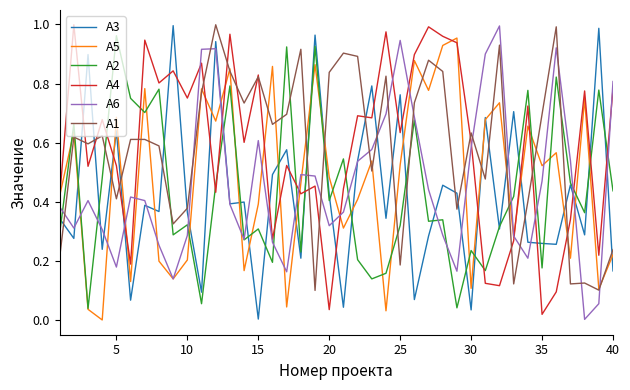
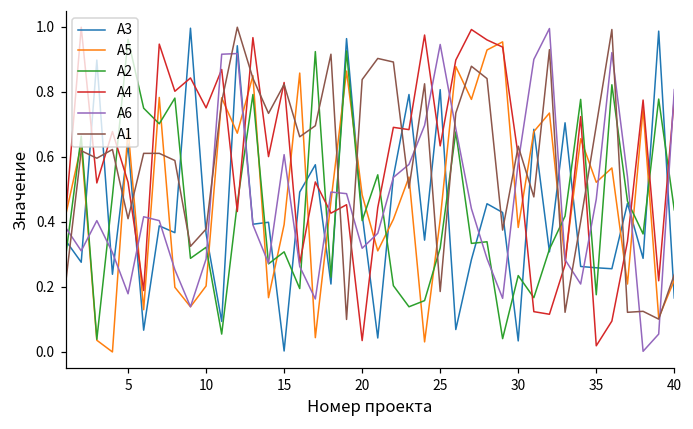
  {
    "А3": {
      "10": 0.36,
      "15": 0.00,
      "20": 0.42,
-     "25": 0.76,
+     "25": 0.81,
      "30": 0.03,
      "35": 0.26,
      "40": 0.17
    },
    "А5": {
      "10": 0.20,
      "15": 0.39,
      "20": 0.48,
-     "25": 0.53,
-     "30": 0.11,
+     "25": 0.41,
+     "30": 0.38,
      "35": 0.52,
      "40": 0.22
    },
    "А2": {
      "10": 0.32,
      "15": 0.31,
      "20": 0.40,
      "25": 0.32,
      "30": 0.24,
      "35": 0.18,
      "40": 0.44
    },
    "А4": {
      "5": 0.52,
      "10": 0.75,
      "20": 0.04,
      "25": 0.63,
      "30": 0.60,
      "35": 0.02,
      "40": 0.78
    },
    "А6": {
      "5": 0.18,
      "10": 0.29,
      "15": 0.61,
      "20": 0.32,
      "25": 0.95,
      "30": 0.58,
      "35": 0.47,
      "40": 0.81
    },
    "А1": {
      "5": 0.41,
      "10": 0.38,
      "20": 0.84,
      "25": 0.19,
      "30": 0.63,
      "35": 0.70,
      "40": 0.24
    }
  }
